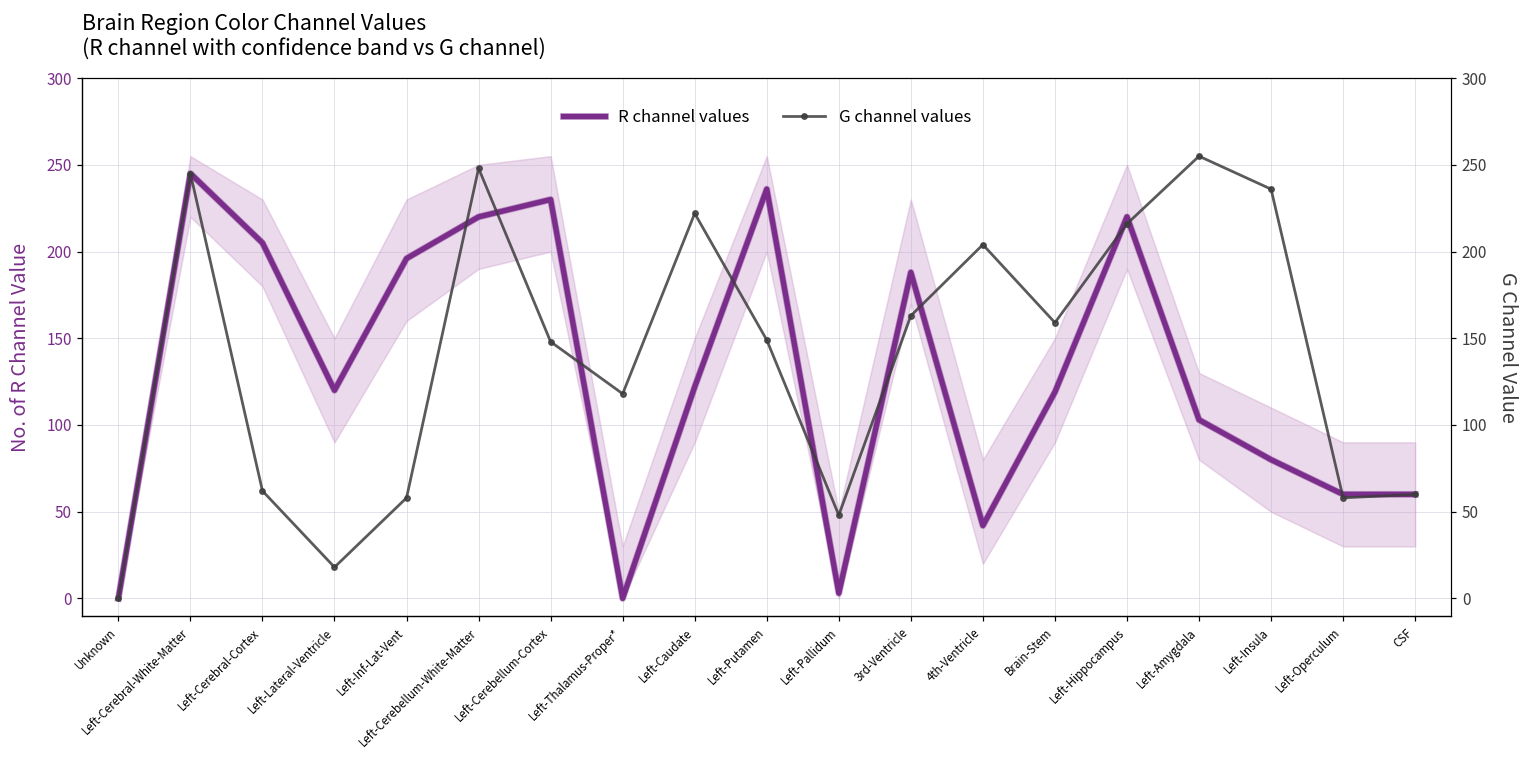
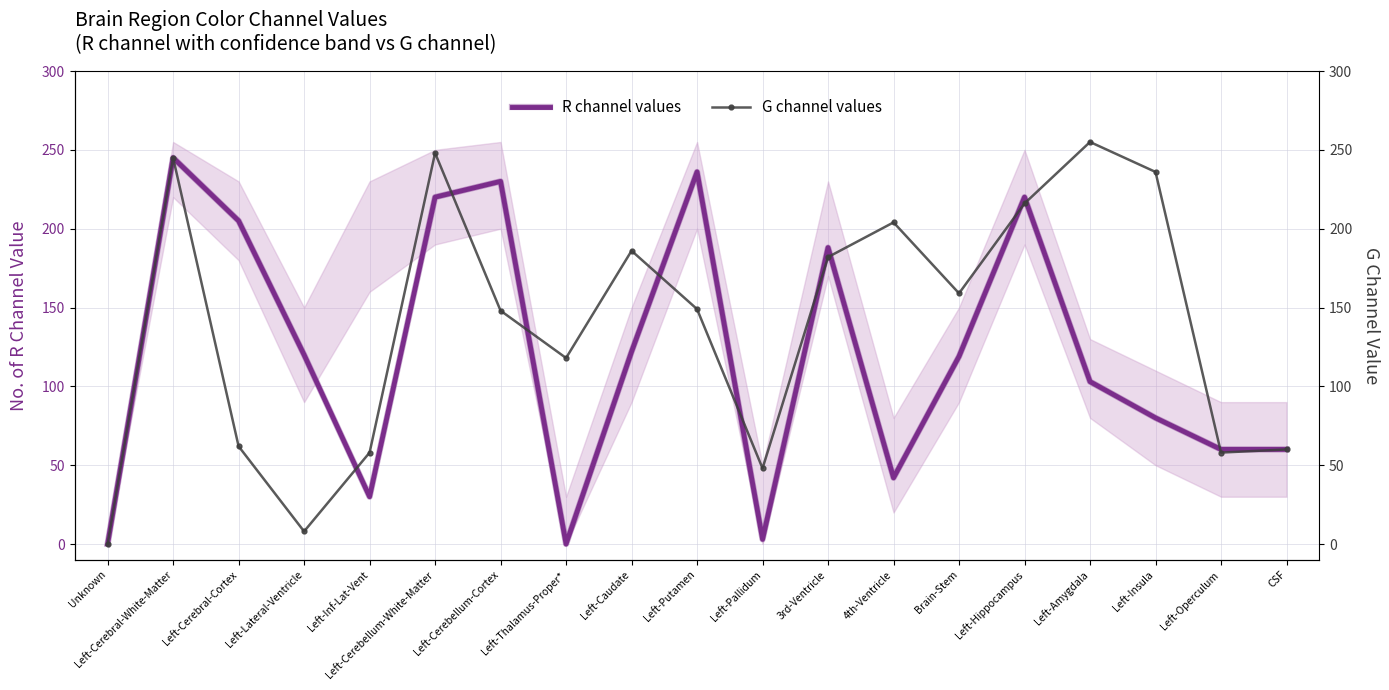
  {
    "R channel values": {
      "Left-Cerebral-White-Matter": 245,
      "Left-Cerebral-Cortex": 205,
      "Left-Lateral-Ventricle": 120,
-     "Left-Inf-Lat-Vent": 196,
+     "Left-Inf-Lat-Vent": 30,
      "Left-Cerebellum-White-Matter": 220,
      "Left-Cerebellum-Cortex": 230,
      "Left-Thalamus-Proper*": 0,
      "Left-Caudate": 122,
      "Left-Putamen": 236,
      "Left-Pallidum": 3,
      "3rd-Ventricle": 188,
      "4th-Ventricle": 42,
      "Brain-Stem": 119,
      "Left-Hippocampus": 220,
      "Left-Amygdala": 103,
      "Left-Insula": 80,
      "Left-Operculum": 60,
      "CSF": 60
    },
    "G channel values": {
      "Unknown": 0,
      "Left-Cerebral-White-Matter": 245,
      "Left-Cerebral-Cortex": 62,
-     "Left-Lateral-Ventricle": 18,
+     "Left-Lateral-Ventricle": 8,
      "Left-Inf-Lat-Vent": 58,
      "Left-Cerebellum-White-Matter": 248,
      "Left-Cerebellum-Cortex": 148,
      "Left-Thalamus-Proper*": 118,
-     "Left-Caudate": 222,
+     "Left-Caudate": 186,
      "Left-Putamen": 149,
      "Left-Pallidum": 48,
-     "3rd-Ventricle": 163,
+     "3rd-Ventricle": 182,
      "4th-Ventricle": 204,
      "Brain-Stem": 159,
      "Left-Hippocampus": 216,
      "Left-Amygdala": 255,
      "Left-Insula": 236,
      "Left-Operculum": 58,
      "CSF": 60
    }
  }
